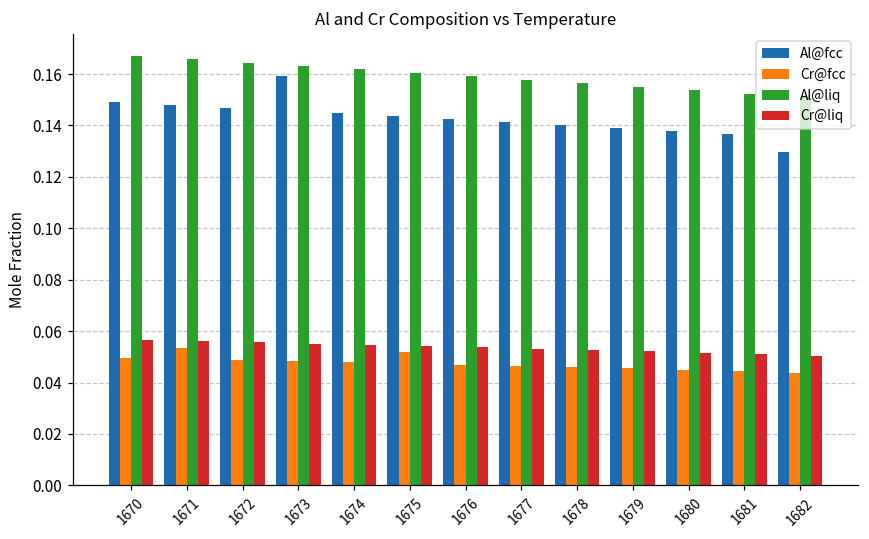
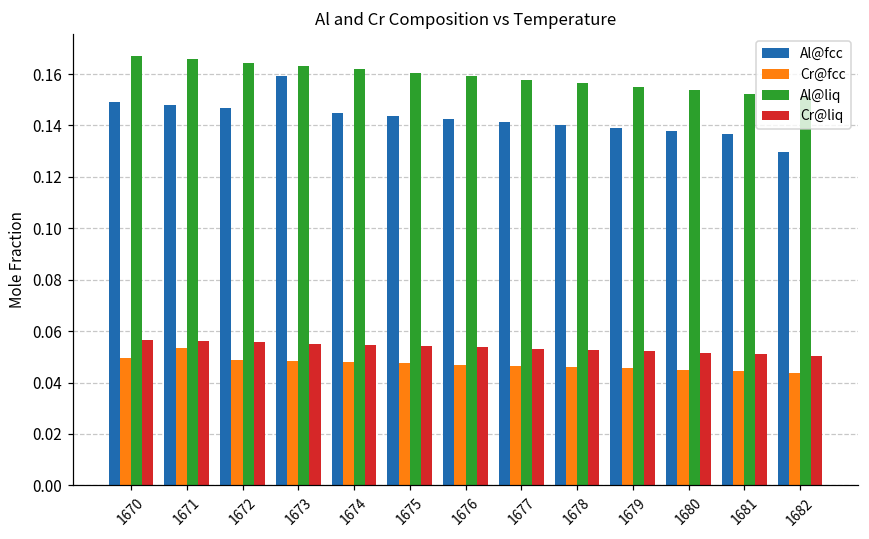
  {
    "Al@fcc": {
      "1670": 0.149,
      "1671": 0.148,
      "1672": 0.147,
      "1673": 0.159,
      "1674": 0.145,
      "1675": 0.144,
      "1676": 0.143,
      "1677": 0.141,
      "1678": 0.140,
      "1679": 0.139,
      "1680": 0.138,
      "1681": 0.137,
      "1682": 0.130
    },
    "Cr@fcc": {
      "1670": 0.050,
      "1671": 0.053,
      "1672": 0.049,
      "1673": 0.048,
      "1674": 0.048,
-     "1675": 0.052,
+     "1675": 0.047,
      "1676": 0.047,
      "1677": 0.047,
      "1678": 0.046,
      "1679": 0.045,
      "1680": 0.045,
      "1681": 0.044,
      "1682": 0.044
    },
    "Al@liq": {
      "1670": 0.167,
      "1671": 0.166,
      "1672": 0.164,
      "1673": 0.163,
      "1674": 0.162,
      "1675": 0.161,
      "1676": 0.159,
      "1677": 0.158,
      "1678": 0.157,
      "1679": 0.155,
      "1680": 0.154,
      "1681": 0.152
    },
    "Cr@liq": {
      "1670": 0.056,
      "1671": 0.056,
      "1672": 0.056,
      "1673": 0.055,
      "1674": 0.055,
      "1675": 0.054,
      "1676": 0.054,
      "1677": 0.053,
      "1678": 0.053,
      "1679": 0.052,
      "1680": 0.052,
      "1681": 0.051,
      "1682": 0.050
    }
  }
